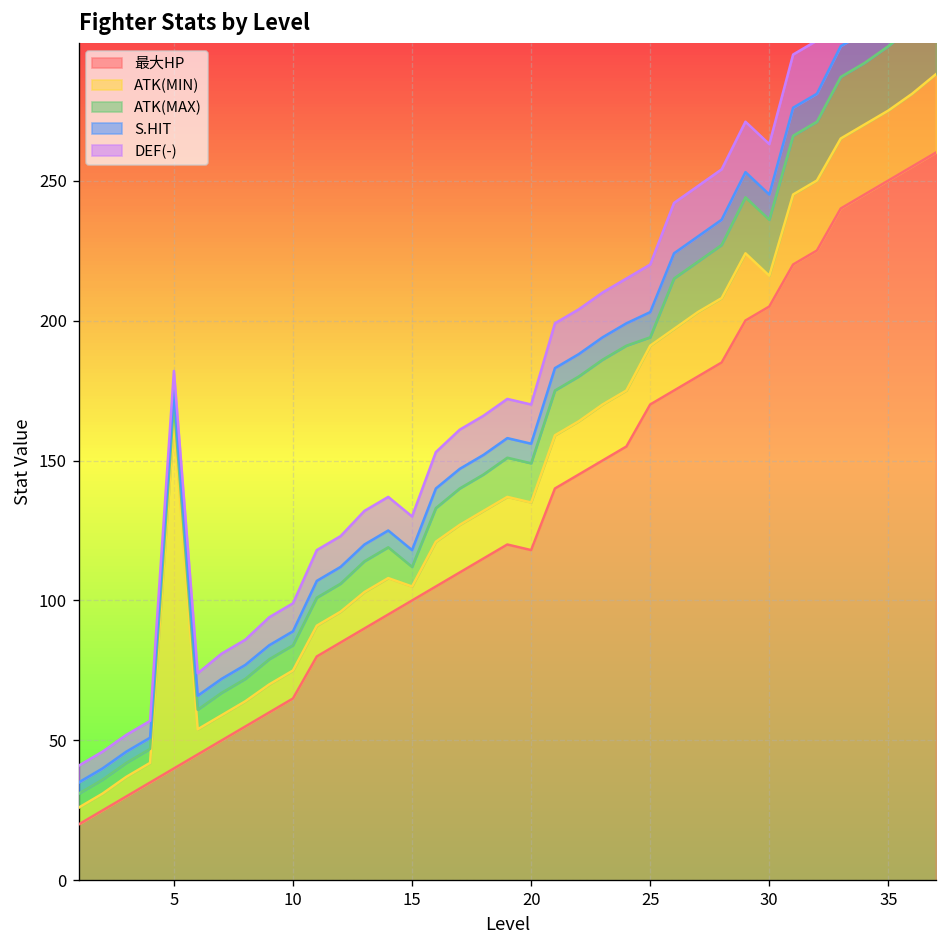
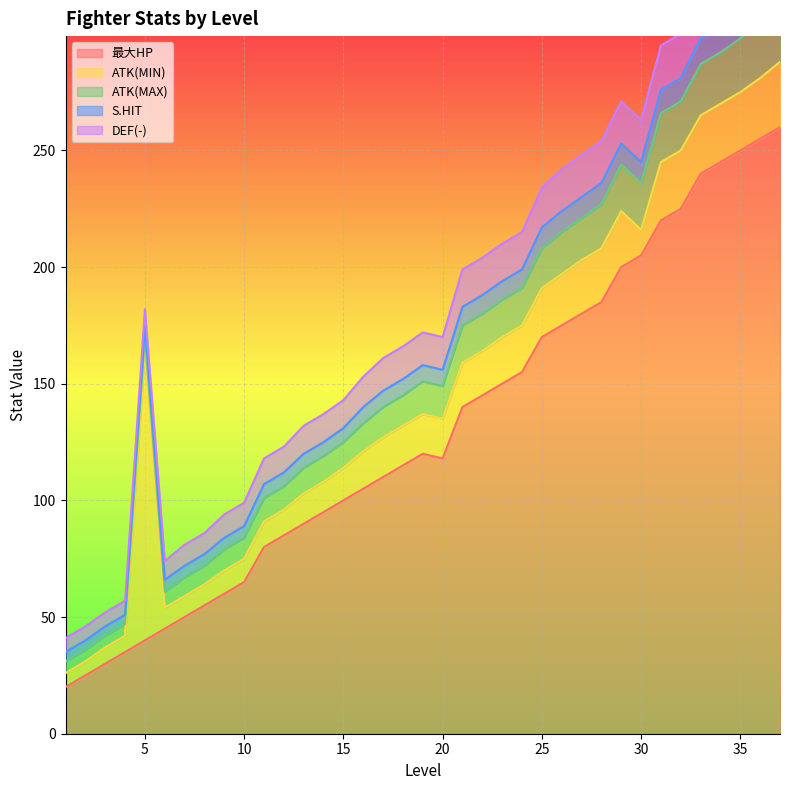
  {
    "最大HP": {
      "5": 40,
      "10": 65,
      "15": 100,
      "20": 118,
      "25": 170,
      "30": 205,
      "35": 250
    },
    "ATK(MIN)": {
      "5": 124,
      "10": 10,
-     "15": 5,
+     "15": 14,
      "20": 17,
      "25": 21,
      "30": 11,
      "35": 25
    },
    "ATK(MAX)": {
      "5": 6,
      "10": 9,
-     "15": 7,
+     "15": 11,
      "20": 14,
-     "25": 3,
+     "25": 17,
      "30": 20,
      "35": 23
    },
    "S.HIT": {
      "5": 5,
      "10": 5,
      "15": 6,
      "20": 7,
      "25": 9,
      "30": 9
    },
    "DEF(-)": {
      "5": 7,
      "10": 10,
      "15": 12,
      "20": 14,
      "25": 17,
      "30": 18
    }
  }
